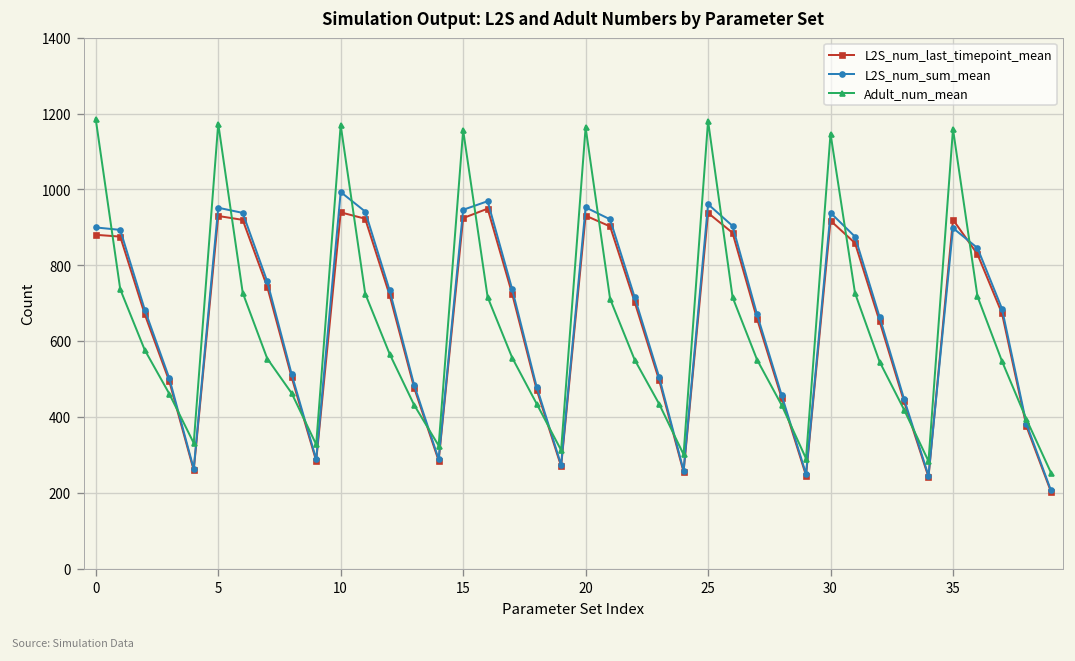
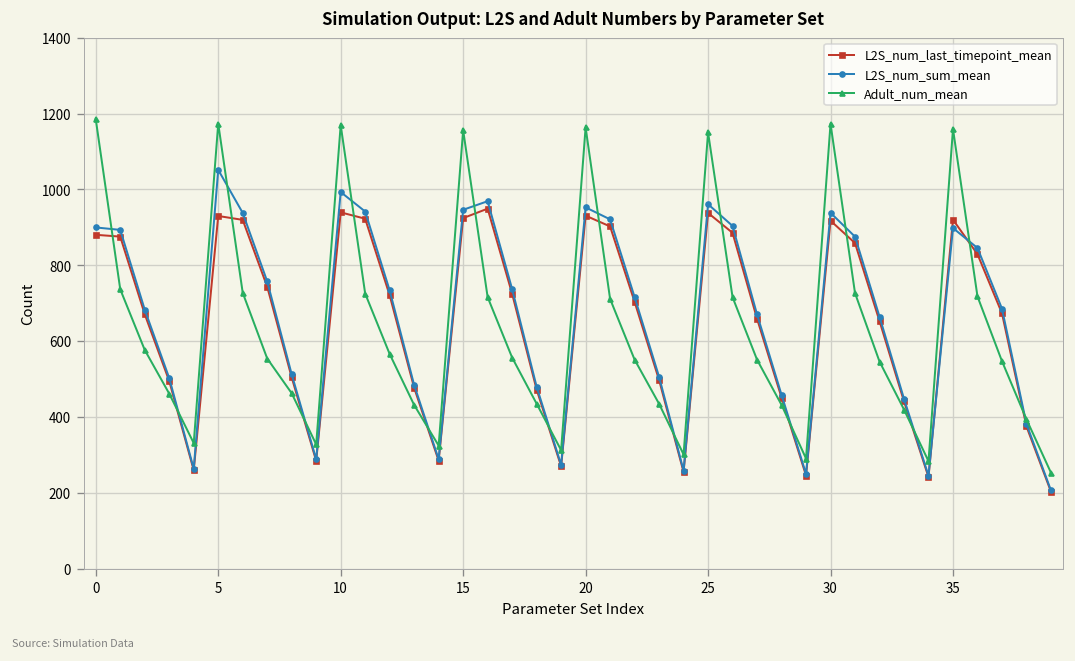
  {
    "L2S_num_last_timepoint_mean": {
      "0": 880,
      "5": 930,
      "10": 940,
      "15": 920,
      "20": 930,
      "25": 940,
      "30": 920,
      "35": 920
    },
    "L2S_num_sum_mean": {
      "0": 900,
-     "5": 950,
+     "5": 1050,
      "10": 990,
      "15": 950,
      "20": 950,
      "25": 960,
      "30": 940,
      "35": 900
    },
    "Adult_num_mean": {
      "0": 1180,
      "5": 1170,
      "10": 1170,
      "15": 1160,
      "20": 1160,
-     "25": 1180,
-     "30": 1150,
+     "25": 1150,
+     "30": 1170,
      "35": 1160
    }
  }
